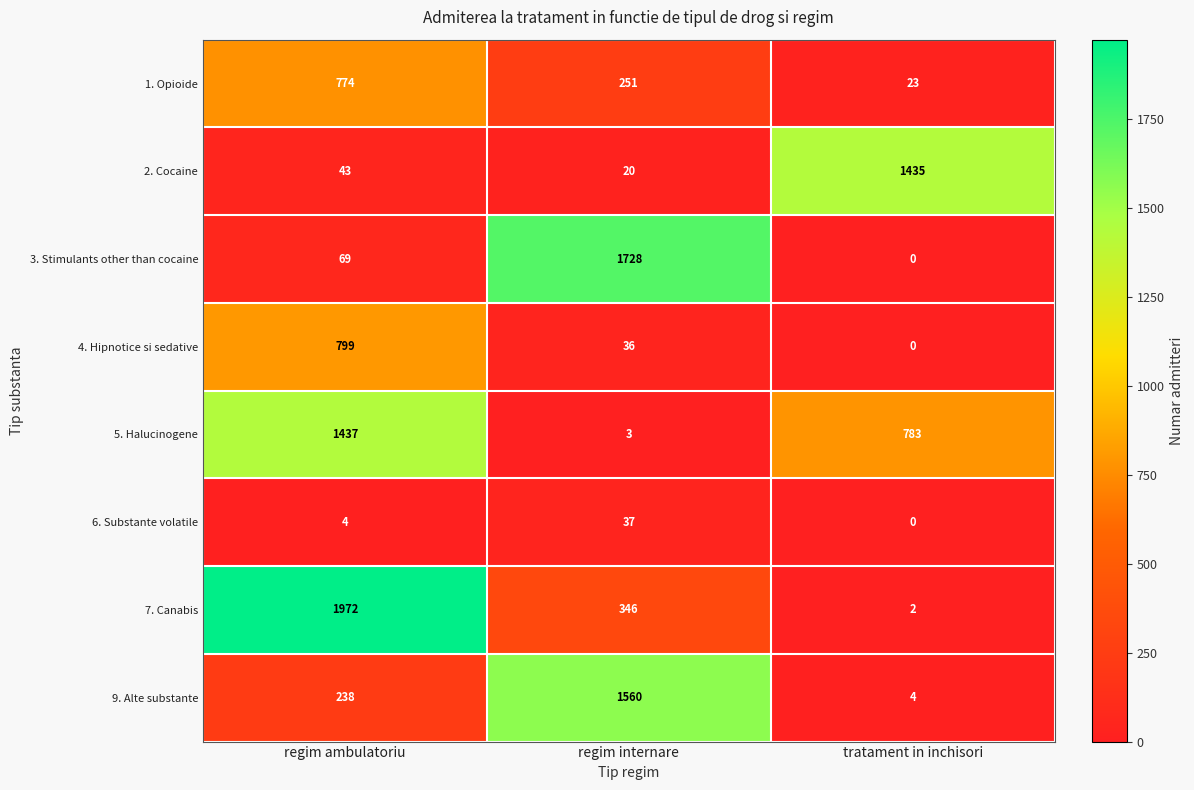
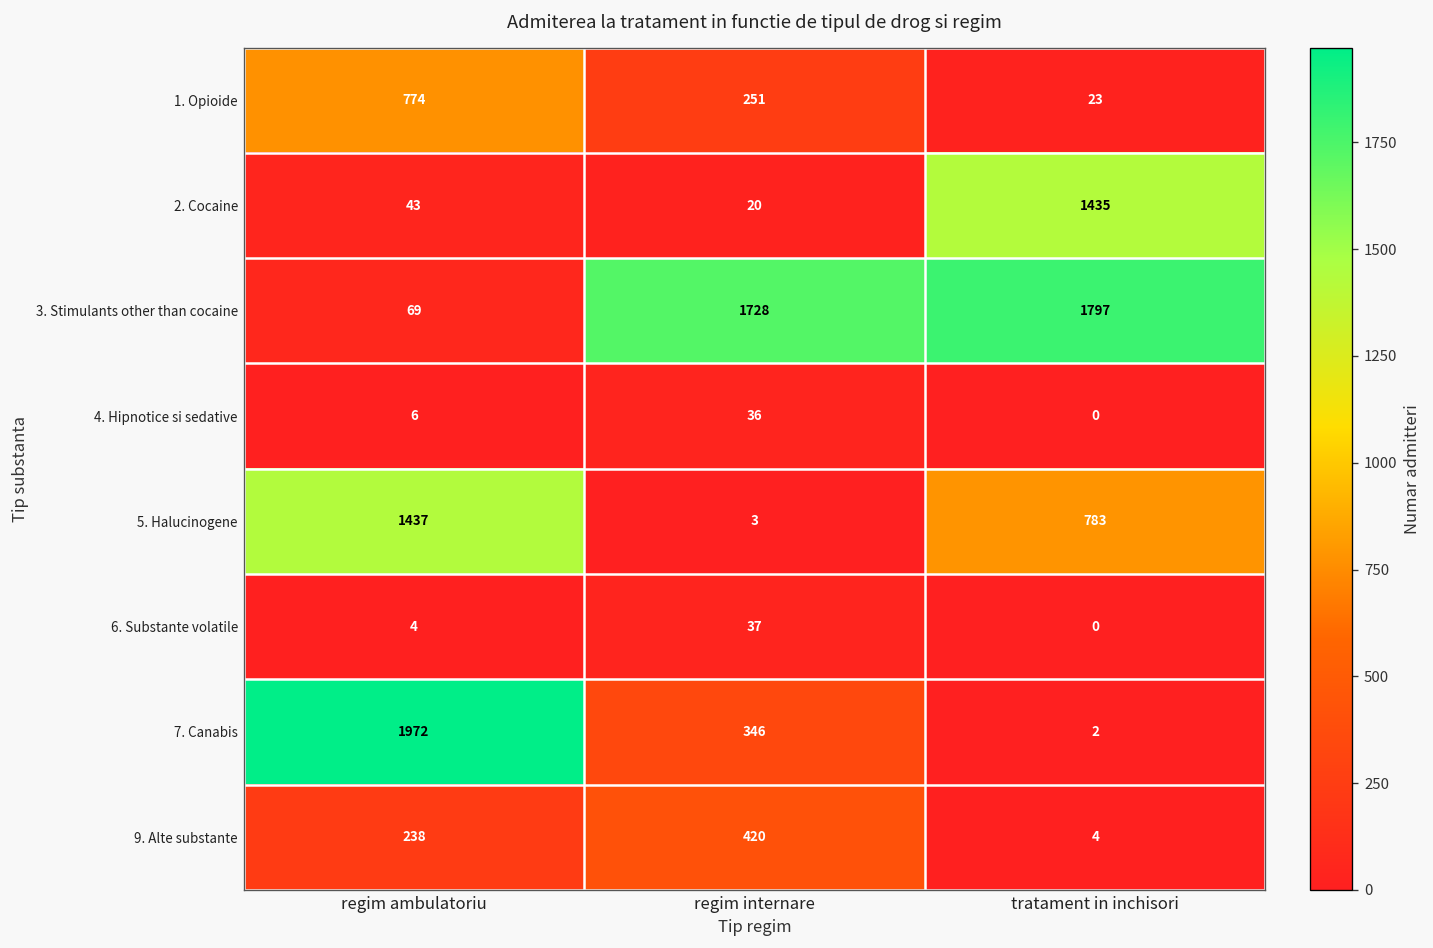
  {
    "1. Opioide": {
      "regim ambulatoriu": 774,
      "regim internare": 251,
      "tratament in inchisori": 23
    },
    "2. Cocaine": {
      "regim ambulatoriu": 43,
      "regim internare": 20,
      "tratament in inchisori": 1435
    },
    "3. Stimulants other than cocaine": {
      "regim ambulatoriu": 69,
      "regim internare": 1728,
-     "tratament in inchisori": 0
+     "tratament in inchisori": 1797
    },
    "4. Hipnotice si sedative": {
-     "regim ambulatoriu": 799,
+     "regim ambulatoriu": 6,
      "regim internare": 36,
      "tratament in inchisori": 0
    },
    "5. Halucinogene": {
      "regim ambulatoriu": 1437,
      "regim internare": 3,
      "tratament in inchisori": 783
    },
    "6. Substante volatile": {
      "regim ambulatoriu": 4,
      "regim internare": 37,
      "tratament in inchisori": 0
    },
    "7. Canabis": {
      "regim ambulatoriu": 1972,
      "regim internare": 346,
      "tratament in inchisori": 2
    },
    "9. Alte substante": {
      "regim ambulatoriu": 238,
-     "regim internare": 1560,
+     "regim internare": 420,
      "tratament in inchisori": 4
    }
  }
